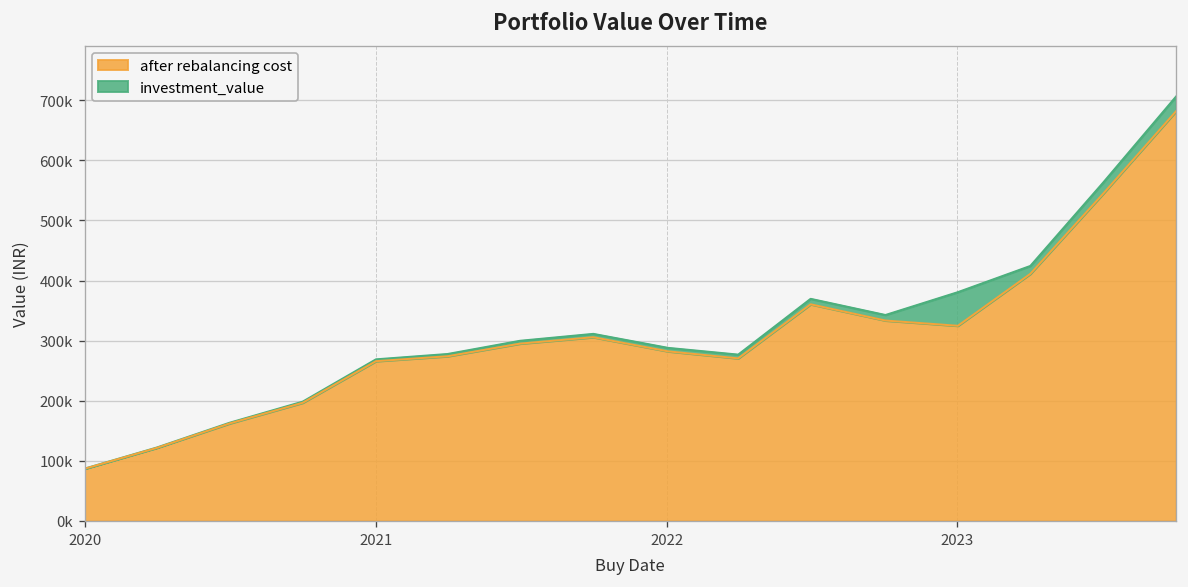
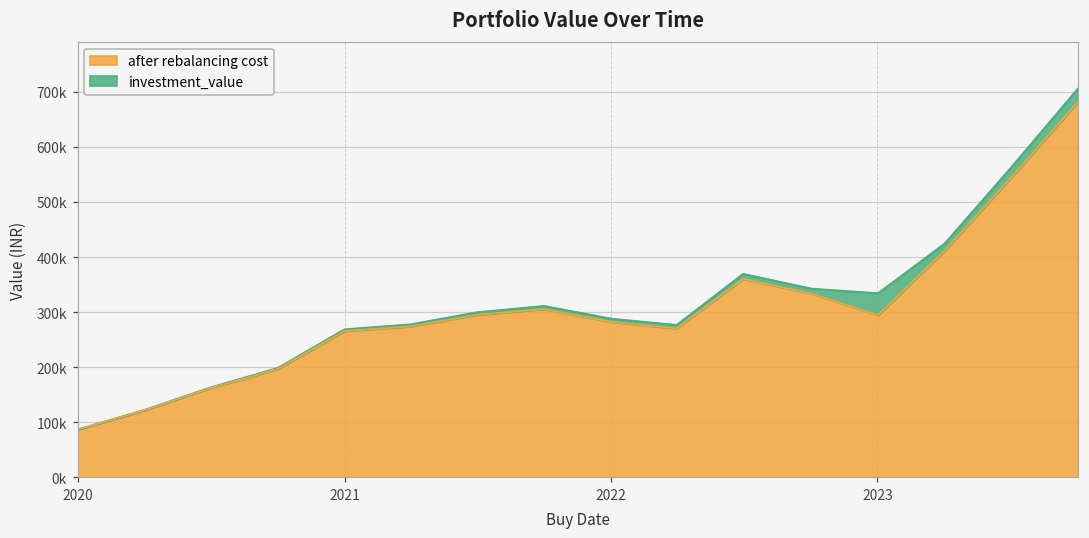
  {
    "investment_value": {
-     "2023": 380000
+     "2023": 330000
    },
    "after rebalancing cost": {
-     "2023": 320000
+     "2023": 290000
    }
  }
